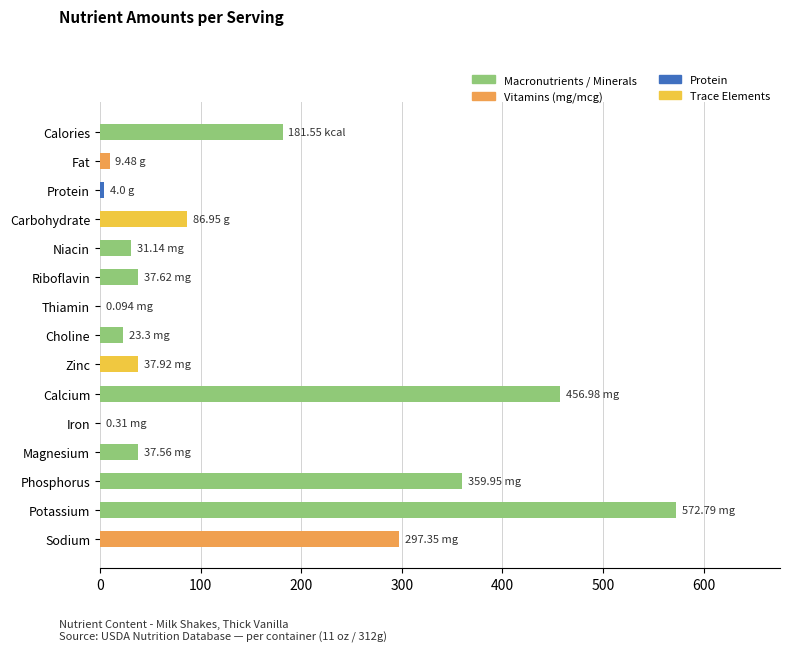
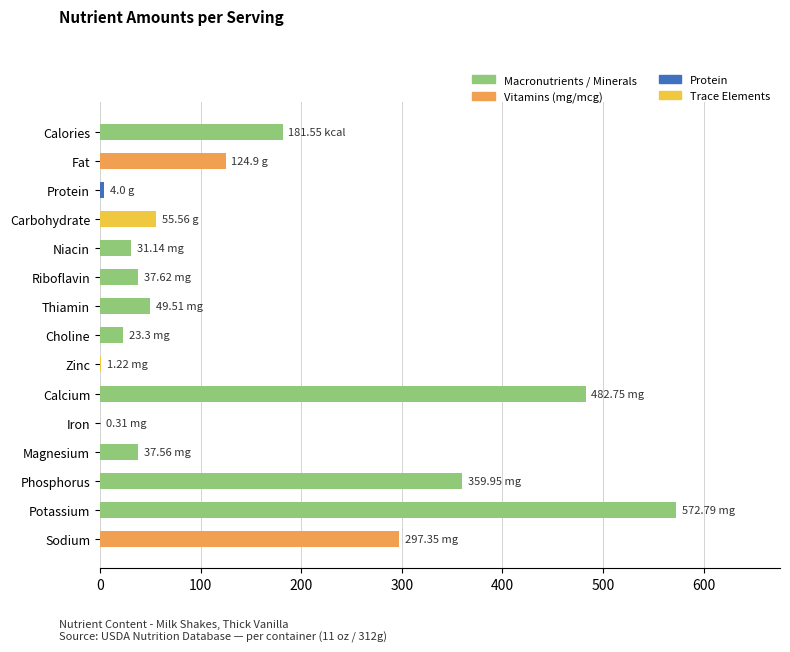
  {
    "Calories": 181.55,
-   "Fat": 9.48,
+   "Fat": 124.9,
    "Protein": 4.0,
-   "Carbohydrate": 86.95,
+   "Carbohydrate": 55.56,
    "Niacin": 31.14,
    "Riboflavin": 37.62,
-   "Thiamin": 0.094,
+   "Thiamin": 49.51,
    "Choline": 23.3,
-   "Zinc": 37.92,
-   "Calcium": 456.98,
+   "Zinc": 1.22,
+   "Calcium": 482.75,
    "Iron": 0.31,
    "Magnesium": 37.56,
    "Phosphorus": 359.95,
    "Potassium": 572.79,
    "Sodium": 297.35
  }
